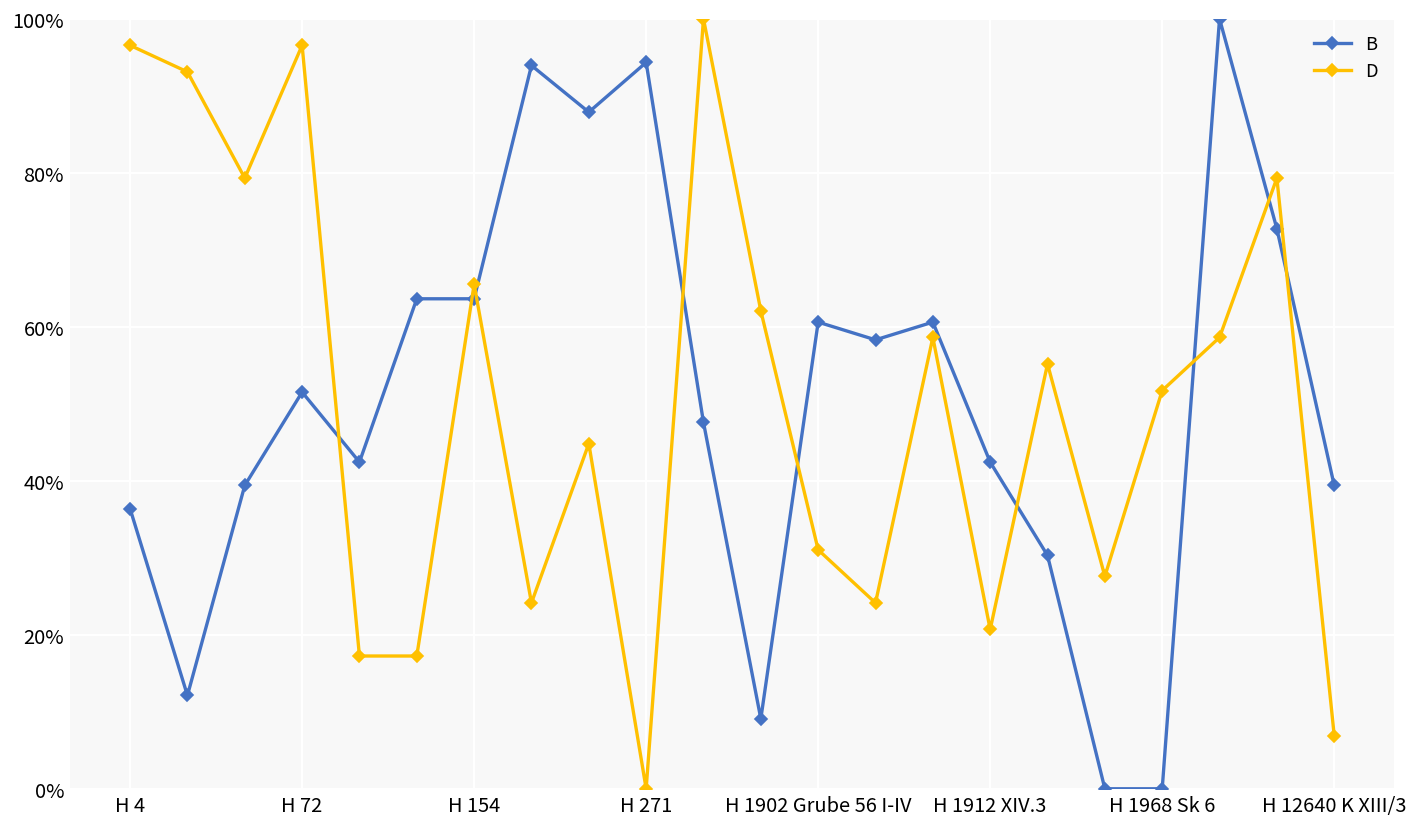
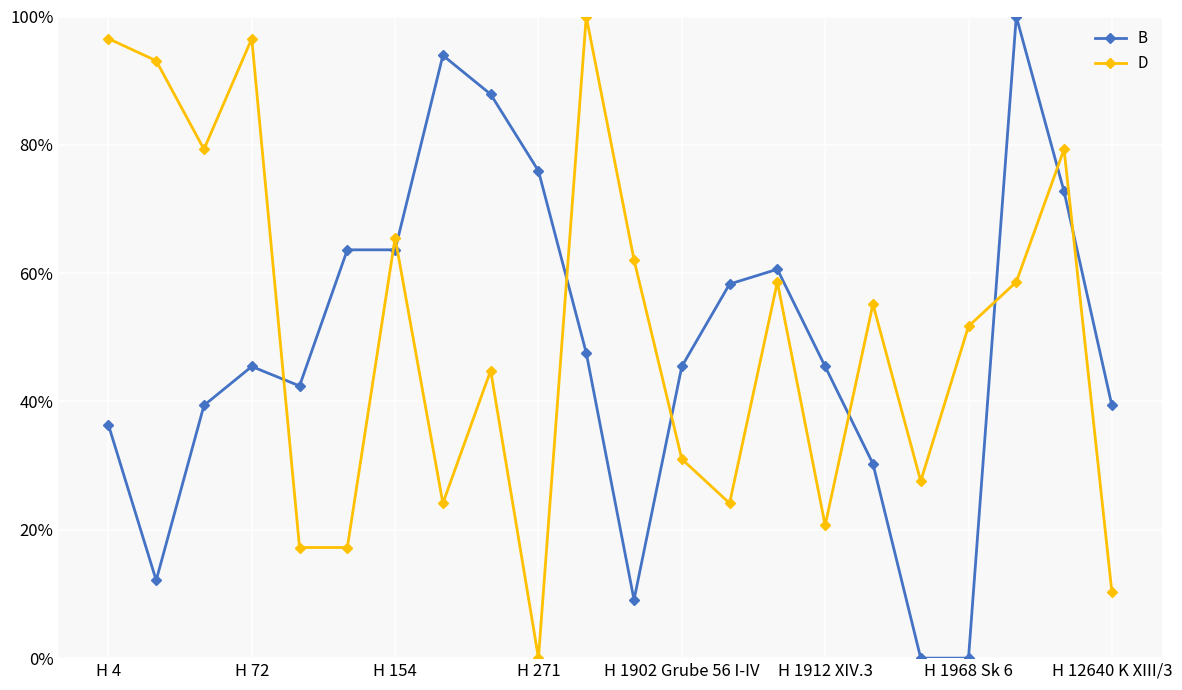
  {
    "B": {
      "H 4": "36%",
-     "H 72": "52%",
+     "H 72": "45%",
      "H 154": "64%",
-     "H 271": "94%",
-     "H 1902 Grube 56 I-IV": "61%",
-     "H 1912 XIV.3": "42%",
+     "H 271": "76%",
+     "H 1902 Grube 56 I-IV": "45%",
+     "H 1912 XIV.3": "45%",
      "H 1968 Sk 6": "0%",
      "H 12640 K XIII/3": "39%"
    },
    "D": {
      "H 4": "97%",
      "H 72": "97%",
      "H 154": "66%",
      "H 271": "0%",
      "H 1902 Grube 56 I-IV": "31%",
      "H 1912 XIV.3": "21%",
      "H 1968 Sk 6": "52%",
-     "H 12640 K XIII/3": "7%"
+     "H 12640 K XIII/3": "10%"
    }
  }
